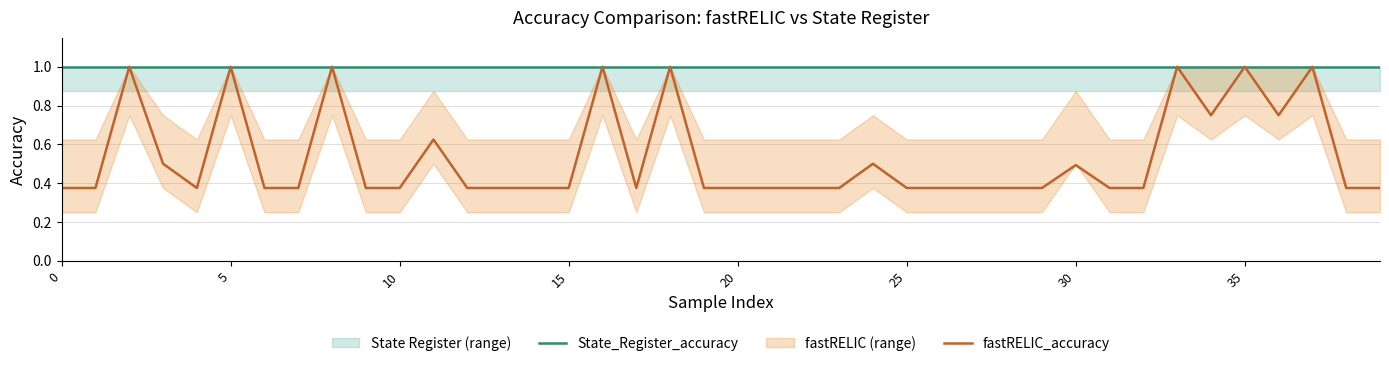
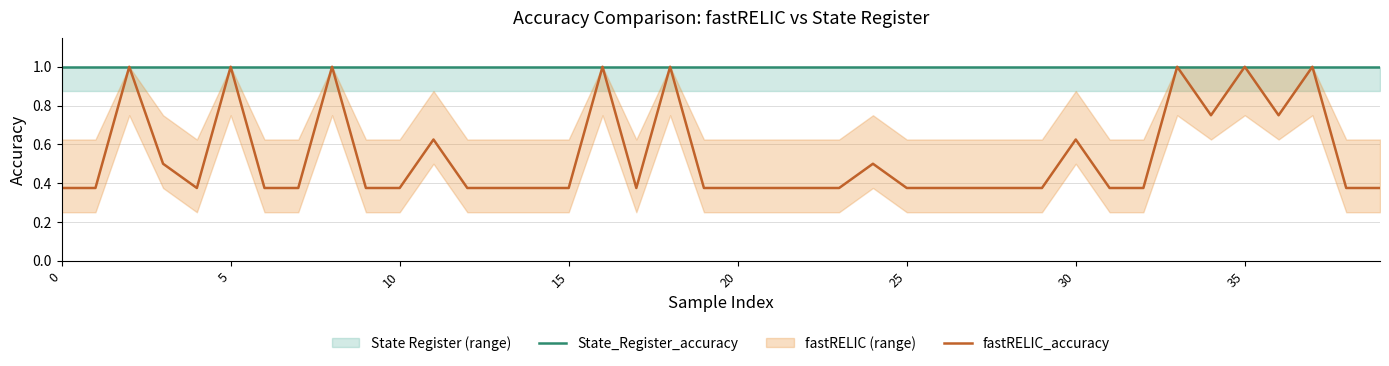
  {
    "State Register (range)": {
      "0": 1.00,
      "10": 1.00,
      "15": 1.00,
      "20": 1.00,
      "25": 1.00,
      "30": 1.00
    },
    "fastRELIC_accuracy": {
      "0": 0.38,
      "10": 0.38,
      "15": 0.38,
      "20": 0.38,
      "25": 0.38,
-     "30": 0.49
+     "30": 0.63
    }
  }
